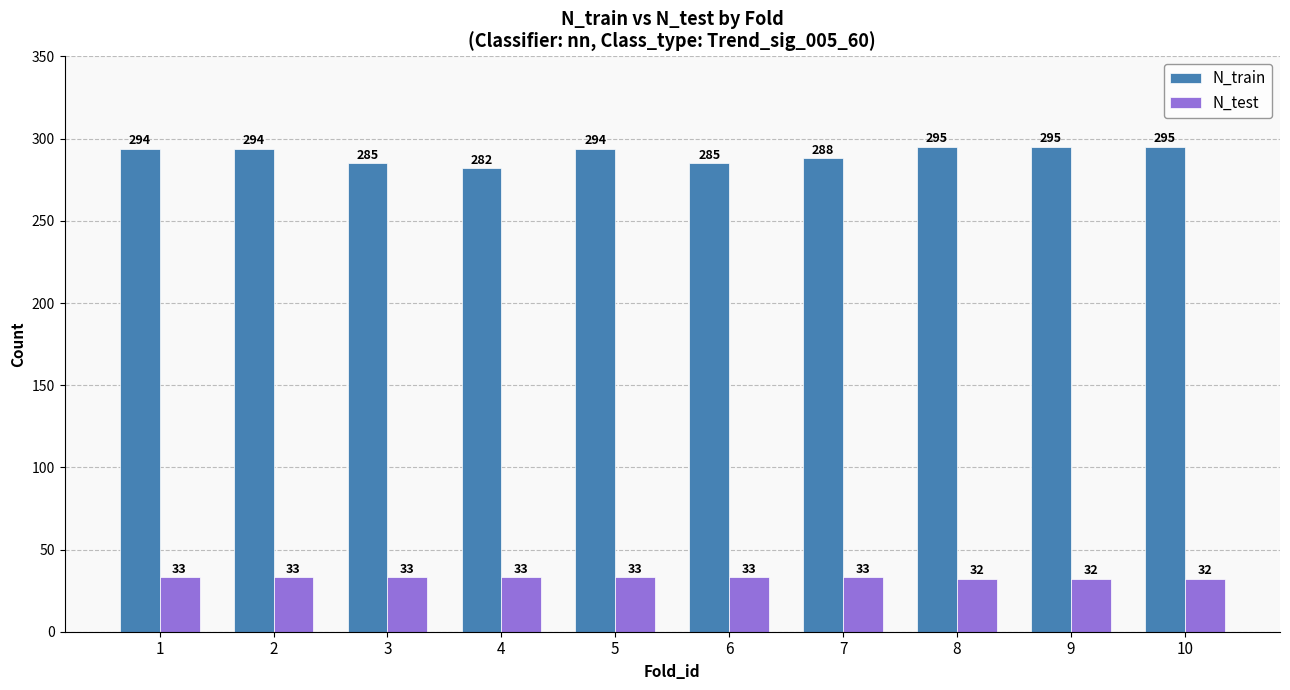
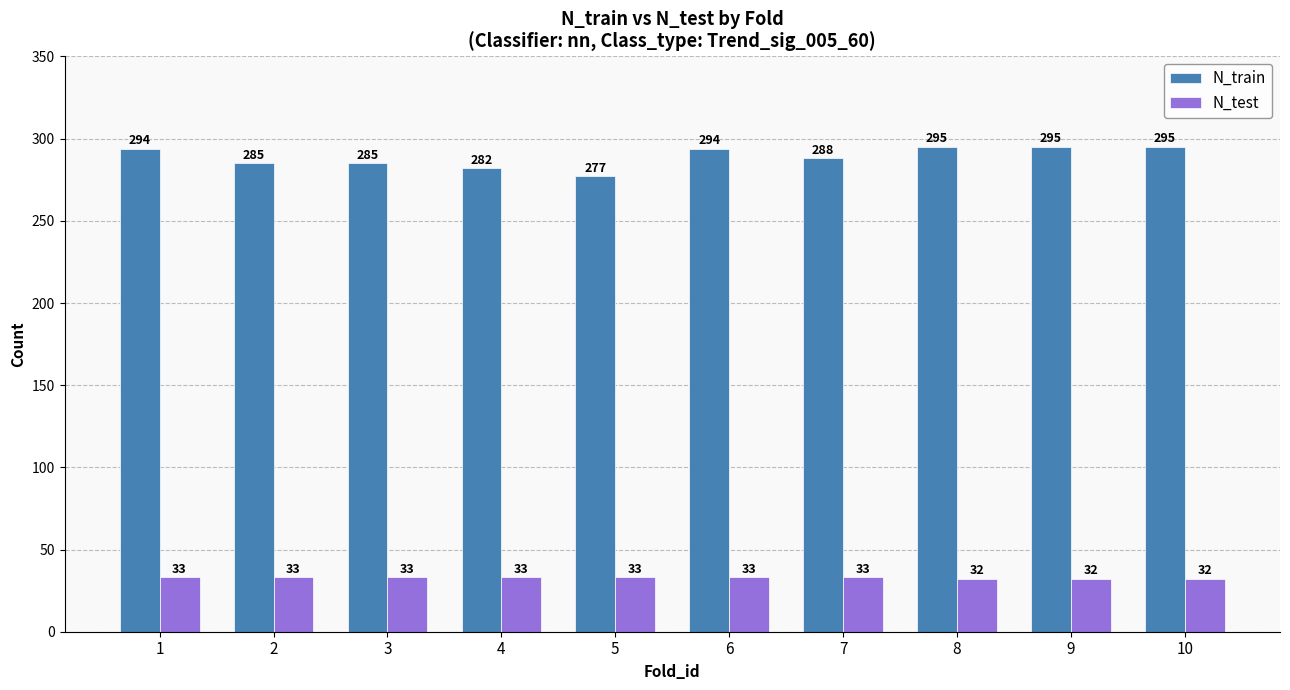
  {
    "N_train": {
      "1": 294,
-     "2": 294,
+     "2": 285,
      "3": 285,
      "4": 282,
-     "5": 294,
-     "6": 285,
+     "5": 277,
+     "6": 294,
      "7": 288,
      "8": 295,
      "9": 295,
      "10": 295
    },
    "N_test": {
      "1": 33,
      "2": 33,
      "3": 33,
      "4": 33,
      "5": 33,
      "6": 33,
      "7": 33,
      "8": 32,
      "9": 32,
      "10": 32
    }
  }
